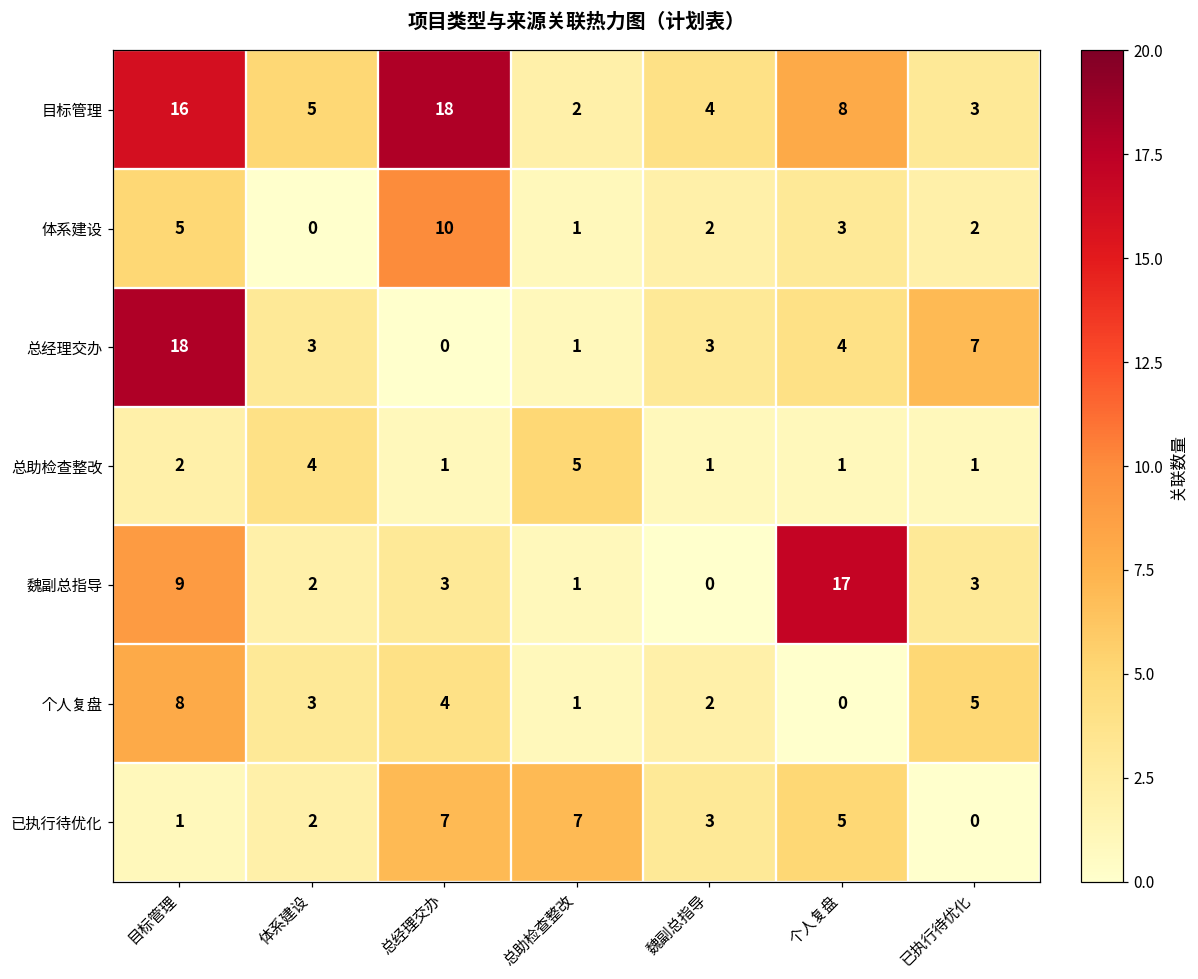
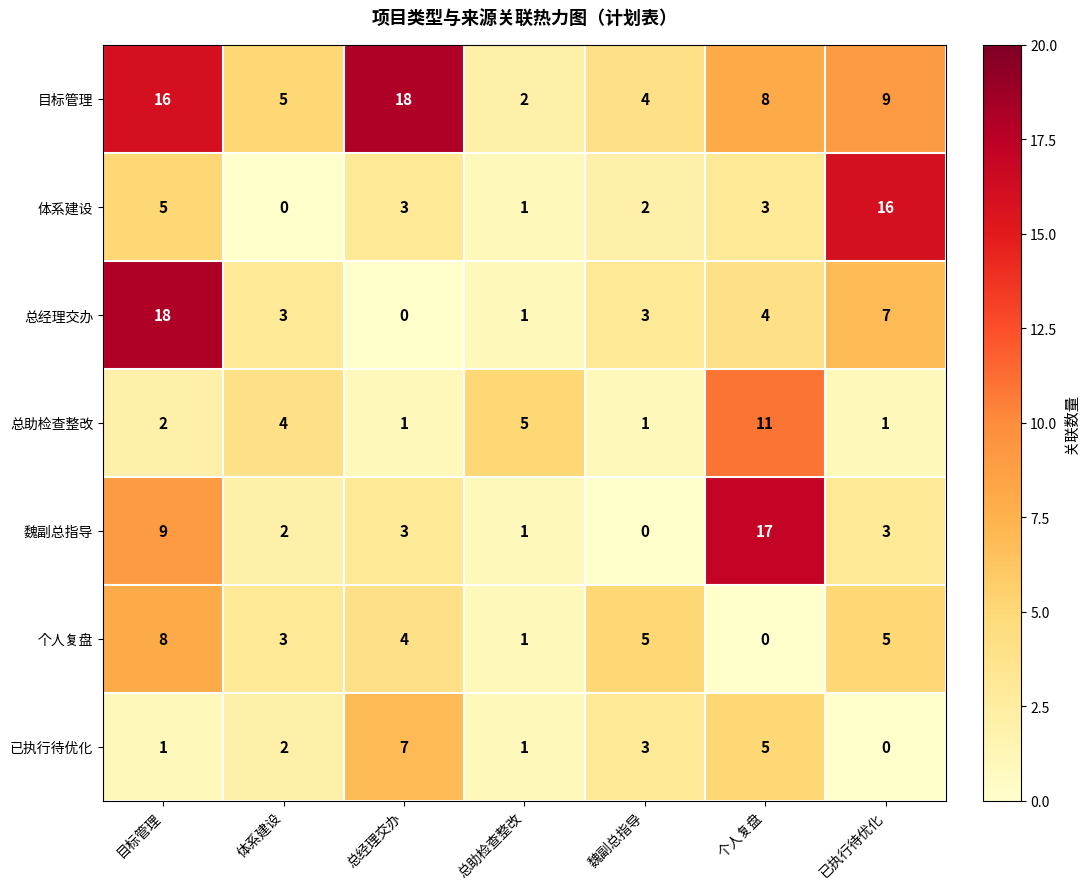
  {
    "目标管理": {
      "目标管理": 16,
      "体系建设": 5,
      "总经理交办": 18,
      "总助检查整改": 2,
      "魏副总指导": 4,
      "个人复盘": 8,
-     "已执行待优化": 3
+     "已执行待优化": 9
    },
    "体系建设": {
      "目标管理": 5,
      "体系建设": 0,
-     "总经理交办": 10,
+     "总经理交办": 3,
      "总助检查整改": 1,
      "魏副总指导": 2,
      "个人复盘": 3,
-     "已执行待优化": 2
+     "已执行待优化": 16
    },
    "总经理交办": {
      "目标管理": 18,
      "体系建设": 3,
      "总经理交办": 0,
      "总助检查整改": 1,
      "魏副总指导": 3,
      "个人复盘": 4,
      "已执行待优化": 7
    },
    "总助检查整改": {
      "目标管理": 2,
      "体系建设": 4,
      "总经理交办": 1,
      "总助检查整改": 5,
      "魏副总指导": 1,
-     "个人复盘": 1,
+     "个人复盘": 11,
      "已执行待优化": 1
    },
    "魏副总指导": {
      "目标管理": 9,
      "体系建设": 2,
      "总经理交办": 3,
      "总助检查整改": 1,
      "魏副总指导": 0,
      "个人复盘": 17,
      "已执行待优化": 3
    },
    "个人复盘": {
      "目标管理": 8,
      "体系建设": 3,
      "总经理交办": 4,
      "总助检查整改": 1,
-     "魏副总指导": 2,
+     "魏副总指导": 5,
      "个人复盘": 0,
      "已执行待优化": 5
    },
    "已执行待优化": {
      "目标管理": 1,
      "体系建设": 2,
      "总经理交办": 7,
-     "总助检查整改": 7,
+     "总助检查整改": 1,
      "魏副总指导": 3,
      "个人复盘": 5,
      "已执行待优化": 0
    }
  }
